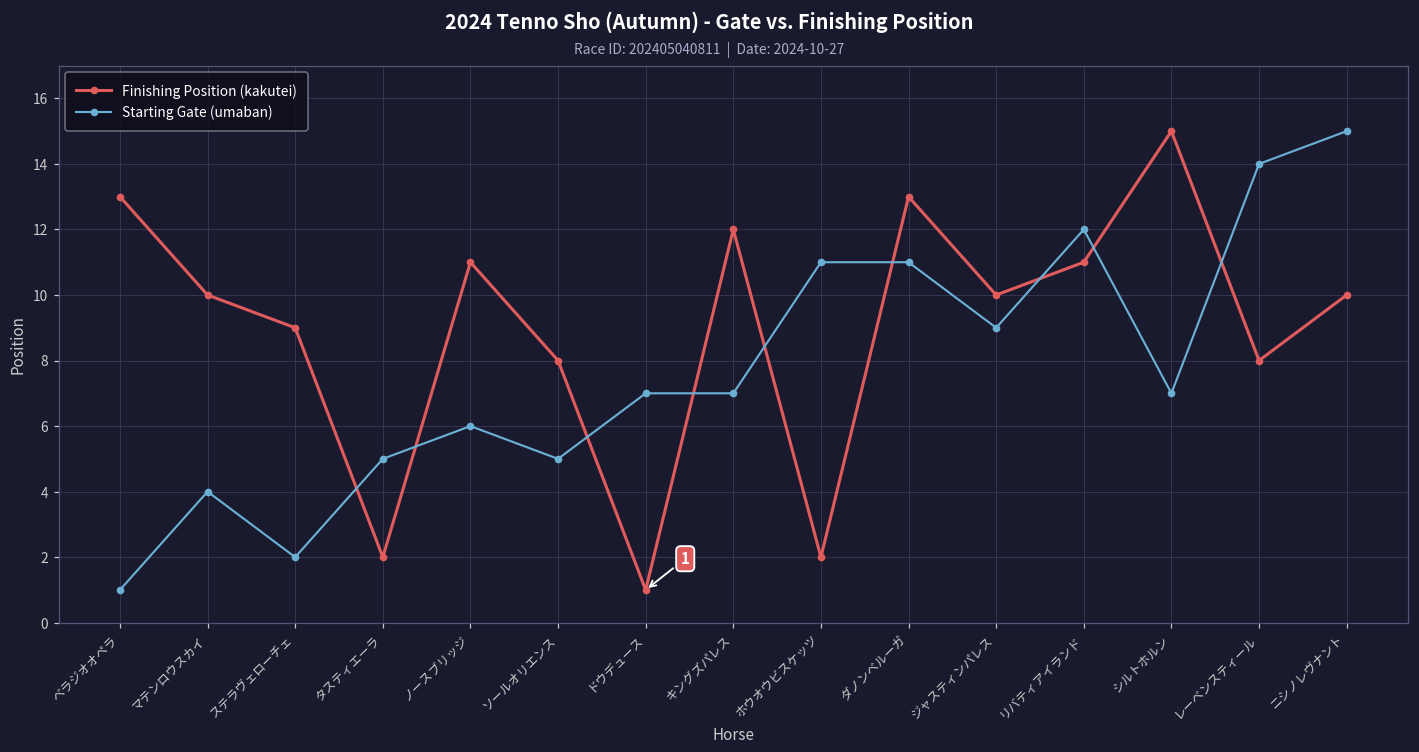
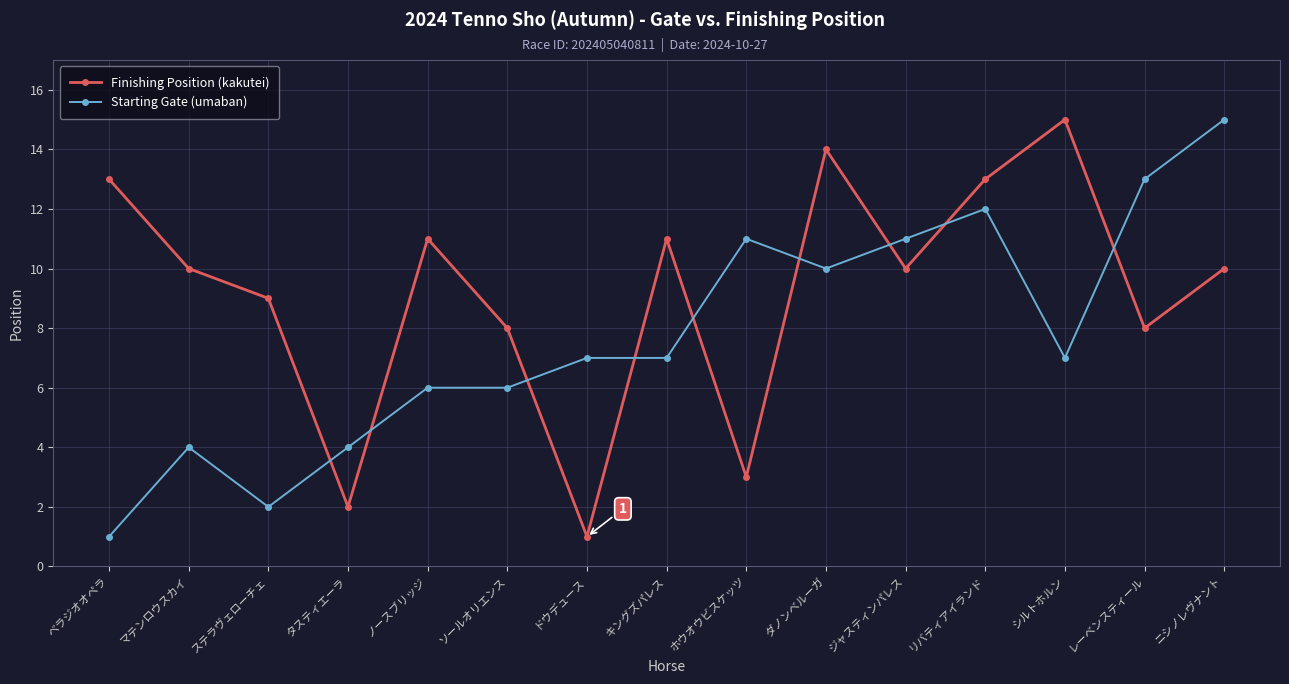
  {
    "Finishing Position (kakutei)": {
      "ベラジオオペラ": 13,
      "マテンロウスカイ": 10,
      "ステラヴェローチェ": 9,
      "タスティエーラ": 2,
      "ノースブリッジ": 11,
      "ソールオリエンス": 8,
-     "キングズパレス": 12,
-     "ホウオウビスケッツ": 2,
-     "ダノンベルーガ": 13,
+     "キングズパレス": 11,
+     "ホウオウビスケッツ": 3,
+     "ダノンベルーガ": 14,
      "ジャスティンパレス": 10,
-     "リバティアイランド": 11,
+     "リバティアイランド": 13,
      "シルトホルン": 15,
      "レーベンスティール": 8,
      "ニシノレヴナント": 10
    },
    "Starting Gate (umaban)": {
      "ベラジオオペラ": 1,
      "マテンロウスカイ": 4,
      "ステラヴェローチェ": 2,
-     "タスティエーラ": 5,
+     "タスティエーラ": 4,
      "ノースブリッジ": 6,
-     "ソールオリエンス": 5,
+     "ソールオリエンス": 6,
      "ドウデュース": 7,
      "キングズパレス": 7,
      "ホウオウビスケッツ": 11,
-     "ダノンベルーガ": 11,
-     "ジャスティンパレス": 9,
+     "ダノンベルーガ": 10,
+     "ジャスティンパレス": 11,
      "リバティアイランド": 12,
      "シルトホルン": 7,
-     "レーベンスティール": 14,
+     "レーベンスティール": 13,
      "ニシノレヴナント": 15
    }
  }
